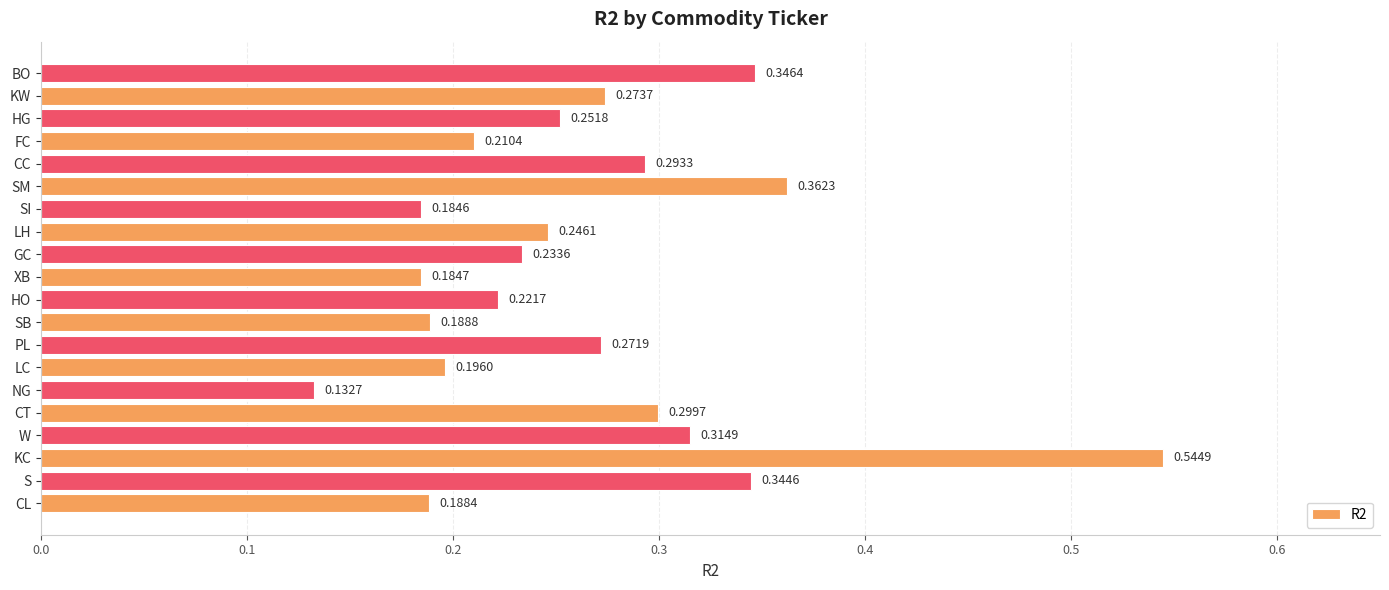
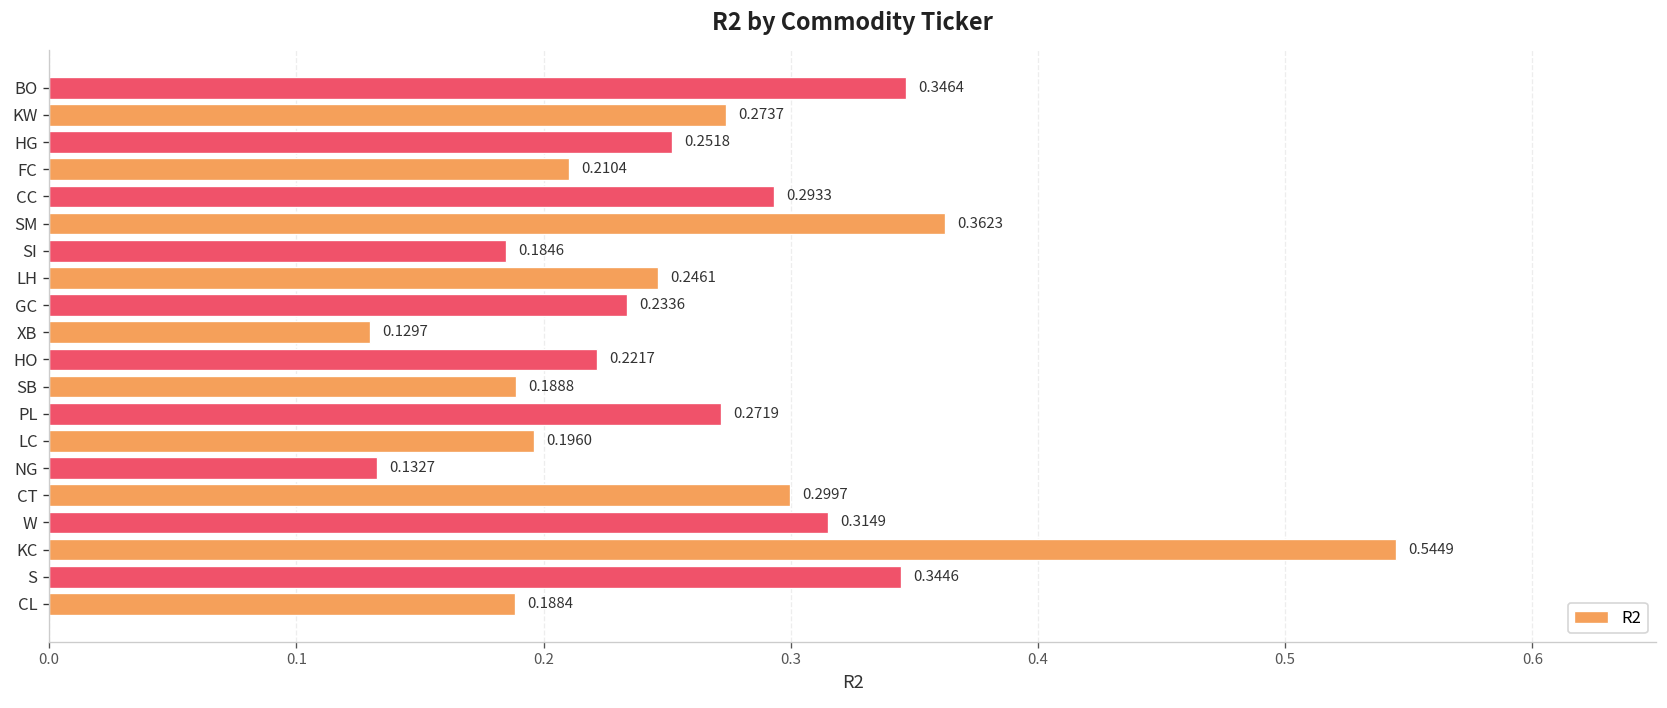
  {
    "BO": 0.3464,
    "KW": 0.2737,
    "HG": 0.2518,
    "FC": 0.2104,
    "CC": 0.2933,
    "SM": 0.3623,
    "SI": 0.1846,
    "LH": 0.2461,
    "GC": 0.2336,
-   "XB": 0.1847,
+   "XB": 0.1297,
    "HO": 0.2217,
    "SB": 0.1888,
    "PL": 0.2719,
    "LC": 0.1960,
    "NG": 0.1327,
    "CT": 0.2997,
    "W": 0.3149,
    "KC": 0.5449,
    "S": 0.3446,
    "CL": 0.1884
  }
